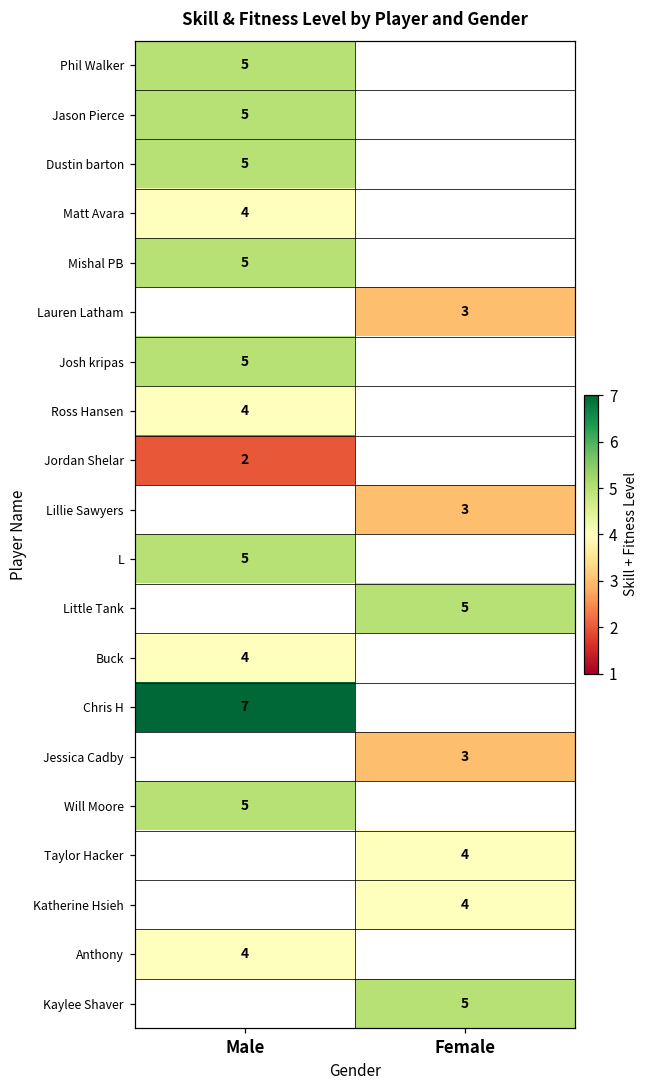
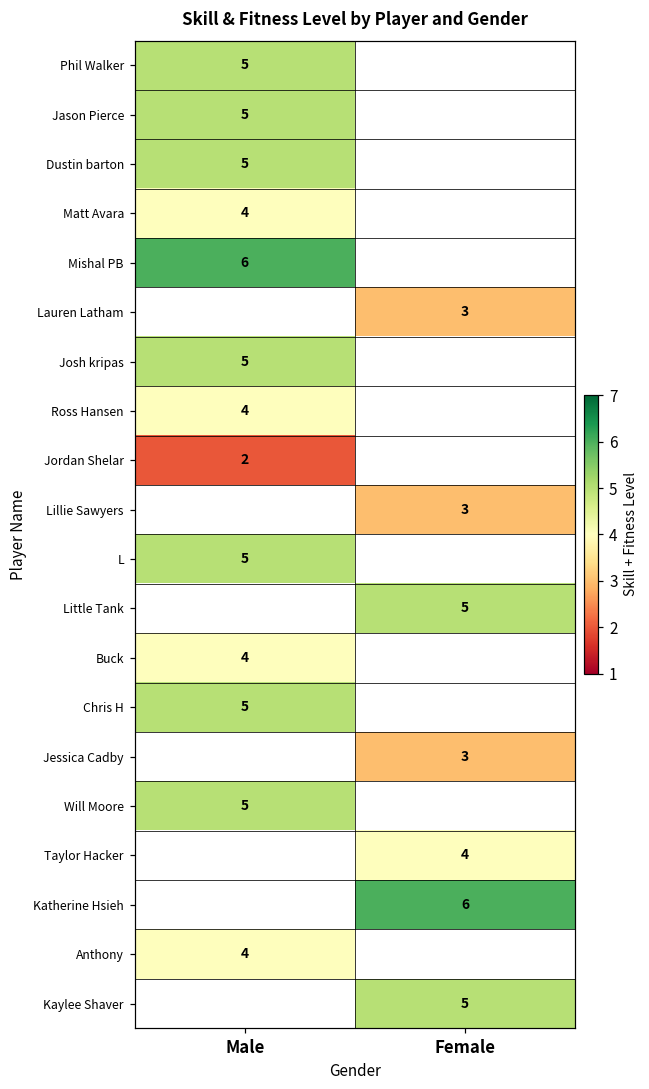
  {
    "Phil Walker": {
      "Male": 5
    },
    "Jason Pierce": {
      "Male": 5
    },
    "Dustin barton": {
      "Male": 5
    },
    "Matt Avara": {
      "Male": 4
    },
    "Mishal PB": {
-     "Male": 5
+     "Male": 6
    },
    "Lauren Latham": {
      "Female": 3
    },
    "Josh kripas": {
      "Male": 5
    },
    "Ross Hansen": {
      "Male": 4
    },
    "Jordan Shelar": {
      "Male": 2
    },
    "Lillie Sawyers": {
      "Female": 3
    },
    "L": {
      "Male": 5
    },
    "Little Tank": {
      "Female": 5
    },
    "Buck": {
      "Male": 4
    },
    "Chris H": {
-     "Male": 7
+     "Male": 5
    },
    "Jessica Cadby": {
      "Female": 3
    },
    "Will Moore": {
      "Male": 5
    },
    "Taylor Hacker": {
      "Female": 4
    },
    "Katherine Hsieh": {
-     "Female": 4
+     "Female": 6
    },
    "Anthony": {
      "Male": 4
    },
    "Kaylee Shaver": {
      "Female": 5
    }
  }
